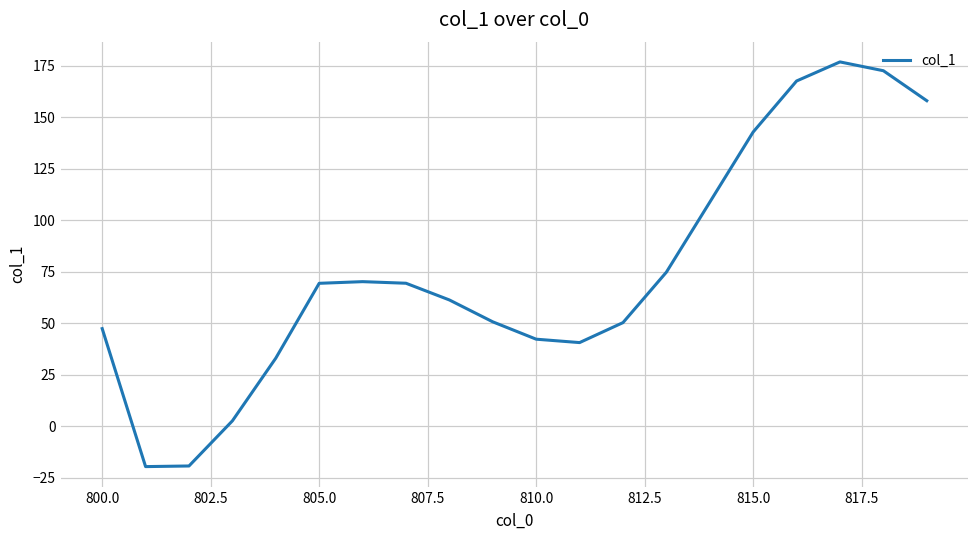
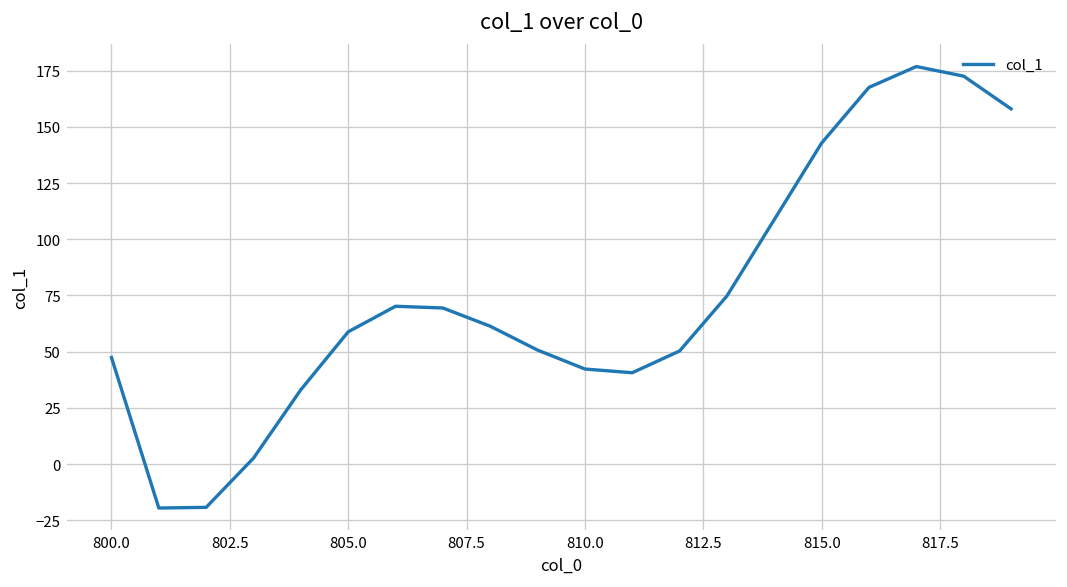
  {
    "800.0": 47,
-   "805.0": 69,
+   "805.0": 59,
    "810.0": 42,
    "815.0": 143
  }
